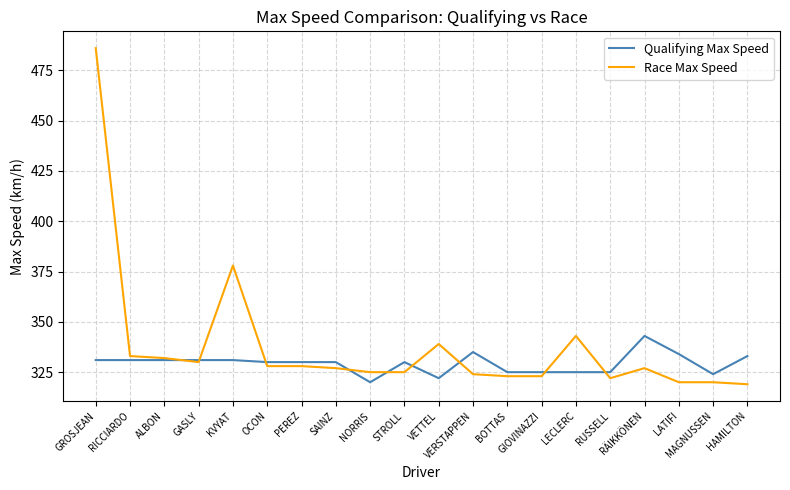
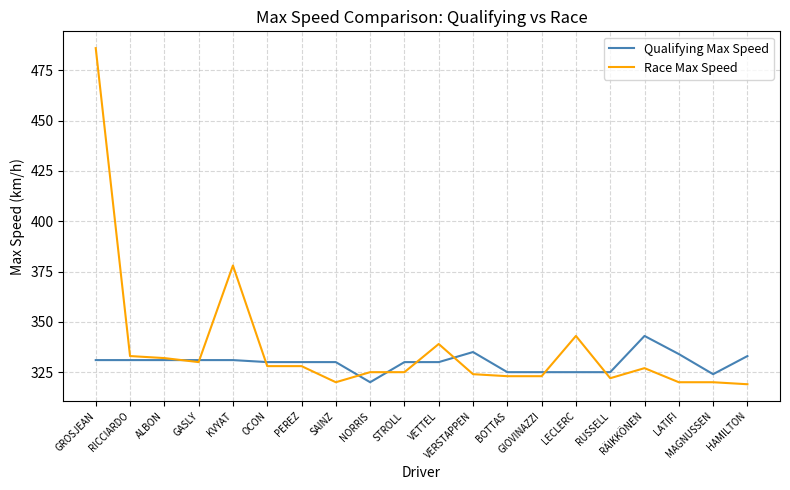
  {
    "Qualifying Max Speed": {
      "GROSJEAN": 331,
      "RICCIARDO": 331,
      "KVYAT": 331,
      "OCON": 330,
      "PEREZ": 330,
      "SAINZ": 330,
      "NORRIS": 320,
      "STROLL": 330,
-     "VETTEL": 322,
+     "VETTEL": 330,
      "VERSTAPPEN": 335,
      "BOTTAS": 325,
      "GIOVINAZZI": 325,
      "LECLERC": 325,
      "RUSSELL": 325,
      "RÄIKKÖNEN": 343,
      "LATIFI": 334,
      "MAGNUSSEN": 324,
      "HAMILTON": 333
    },
    "Race Max Speed": {
      "GROSJEAN": 486,
      "RICCIARDO": 333,
      "KVYAT": 378,
      "OCON": 328,
      "PEREZ": 328,
-     "SAINZ": 327,
+     "SAINZ": 320,
      "NORRIS": 325,
      "STROLL": 325,
      "VETTEL": 339,
      "VERSTAPPEN": 324,
      "BOTTAS": 323,
      "GIOVINAZZI": 323,
      "LECLERC": 343,
      "RUSSELL": 322,
      "RÄIKKÖNEN": 327,
      "LATIFI": 320,
      "MAGNUSSEN": 320,
      "HAMILTON": 319
    }
  }
